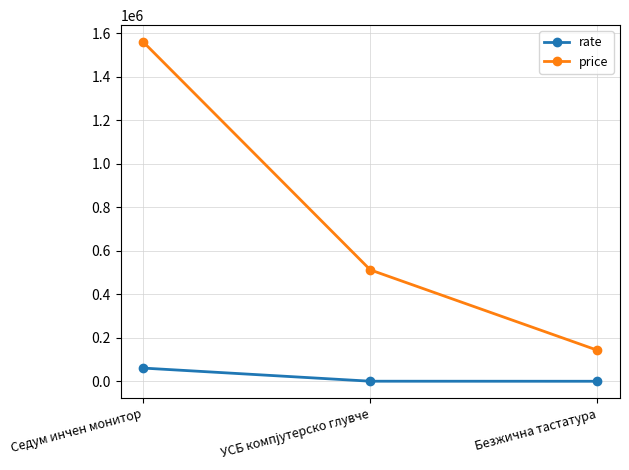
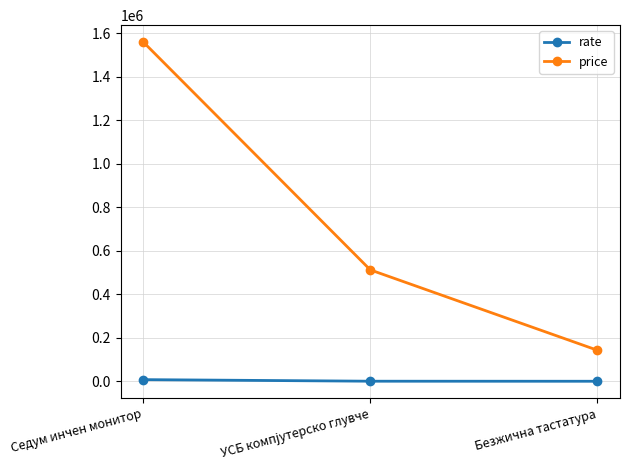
  {
    "rate": {
-     "Седум инчен монитор": 60000,
+     "Седум инчен монитор": 10000,
      "УСБ компјутерско глувче": 0,
      "Безжична тастатура": 0
    },
    "price": {
      "Седум инчен монитор": 1560000,
      "УСБ компјутерско глувче": 510000,
      "Безжична тастатура": 140000
    }
  }
